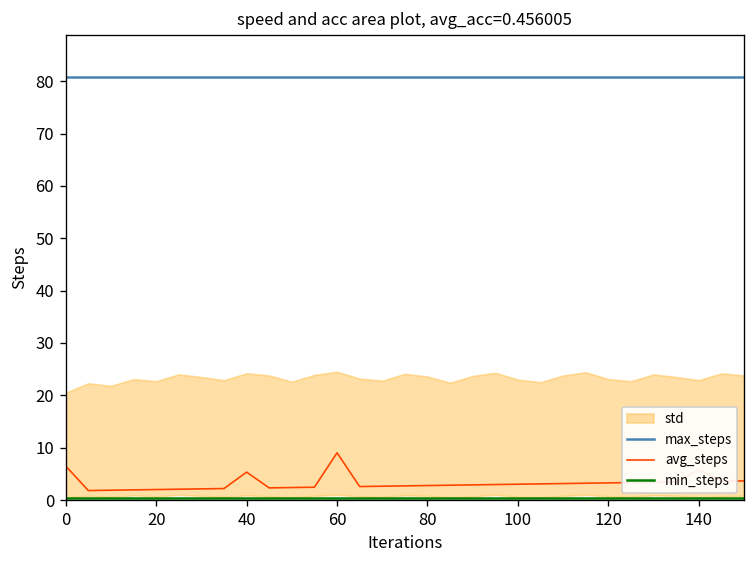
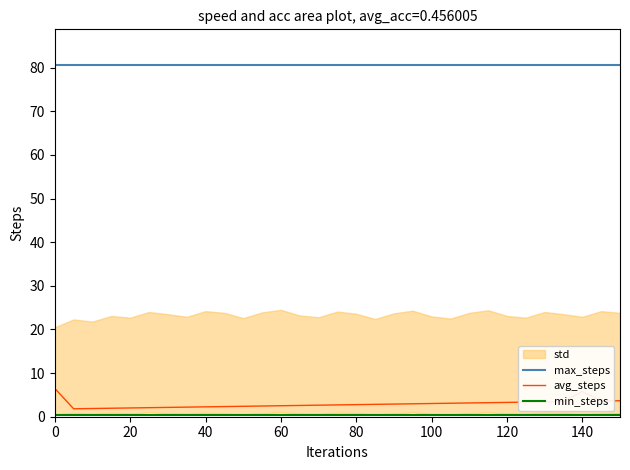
  {
    "max_steps": {
      "0": 81,
      "20": 81,
      "40": 81,
      "60": 81,
      "80": 81,
      "100": 81,
      "120": 81,
      "140": 81
    },
    "avg_steps": {
      "0": 6,
      "20": 2,
-     "40": 5,
-     "60": 9,
+     "40": 2,
+     "60": 3,
      "80": 3,
      "100": 3,
      "120": 3
    },
    "min_steps": {
      "0": 0,
      "20": 0,
      "40": 0,
      "60": 0,
      "80": 0,
      "100": 0,
      "120": 0,
      "140": 0
    }
  }
